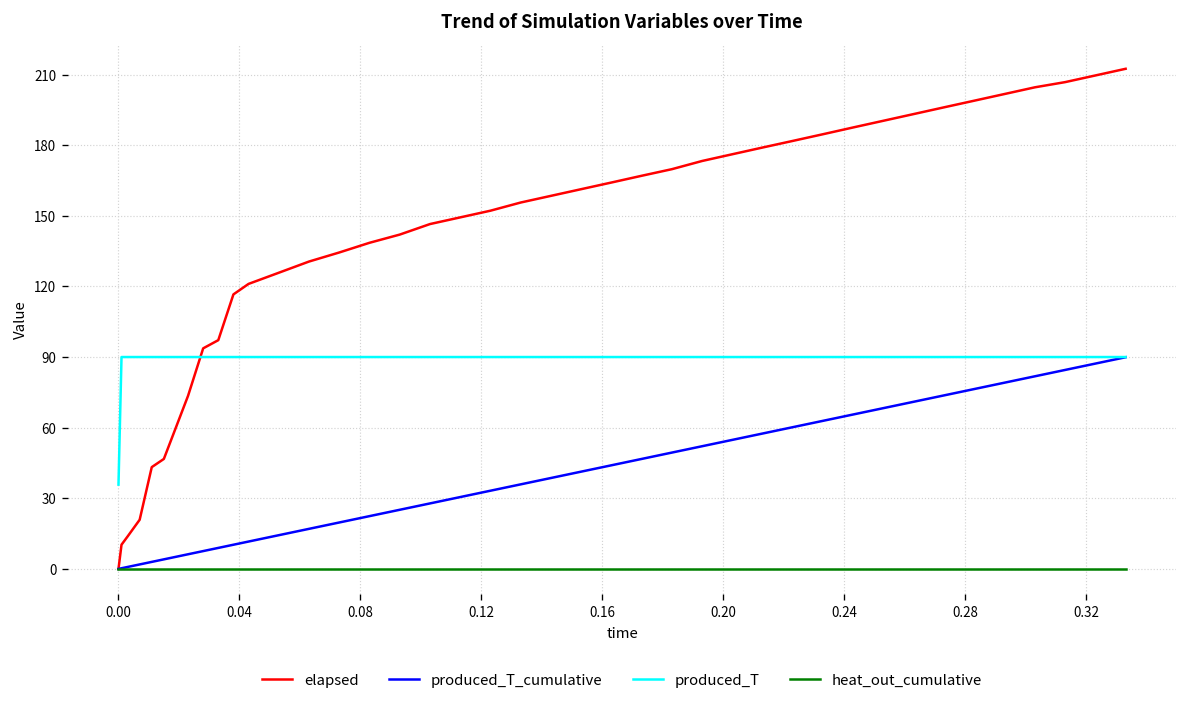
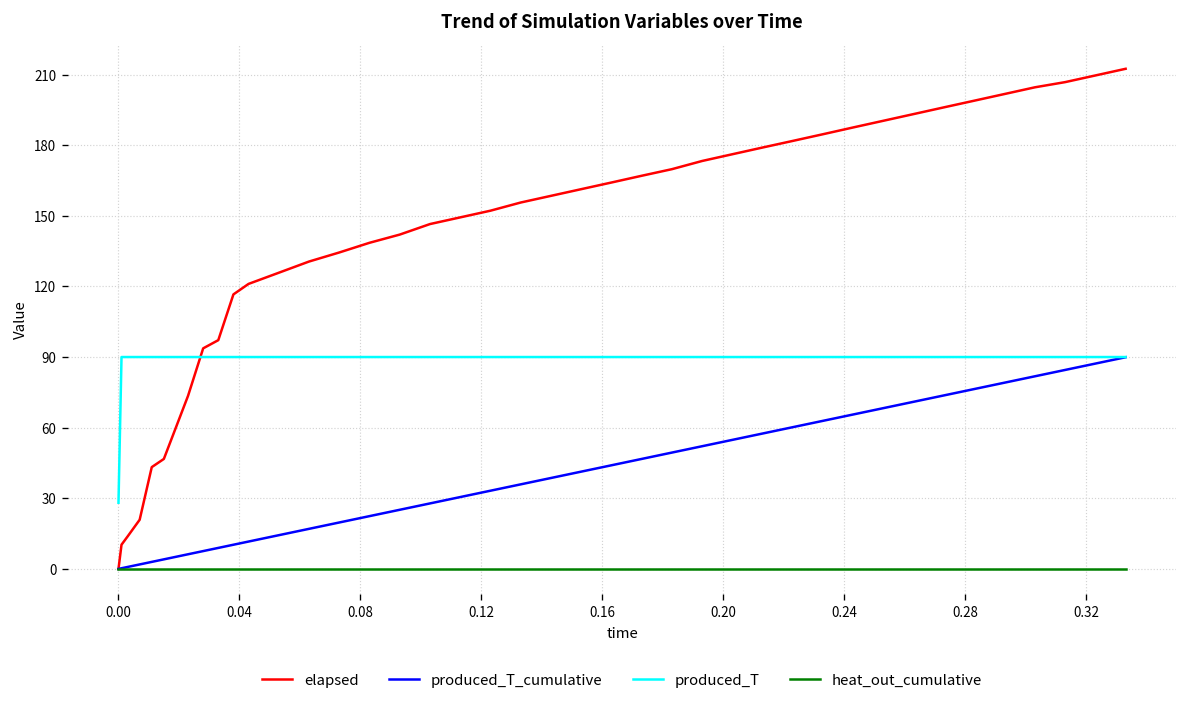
  {
    "produced_T": {
-     "0.00": 36
+     "0.00": 28
    }
  }
